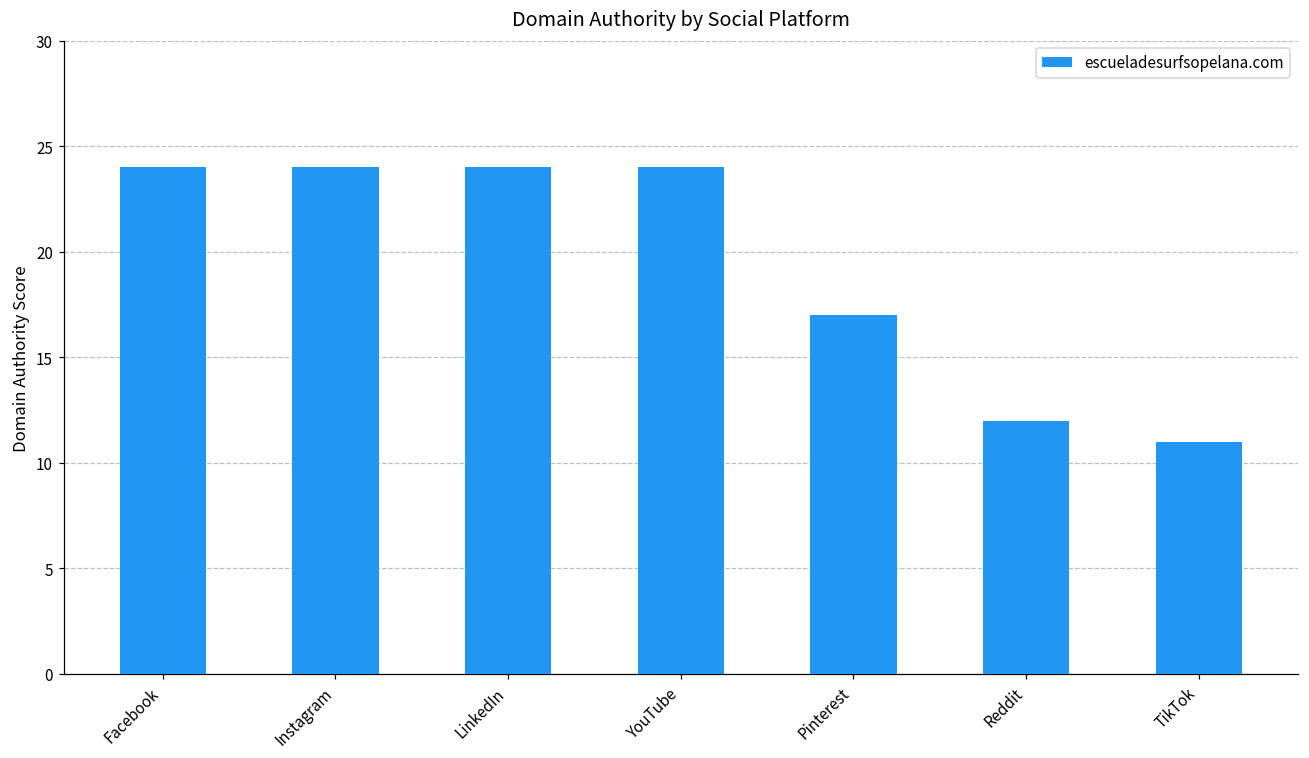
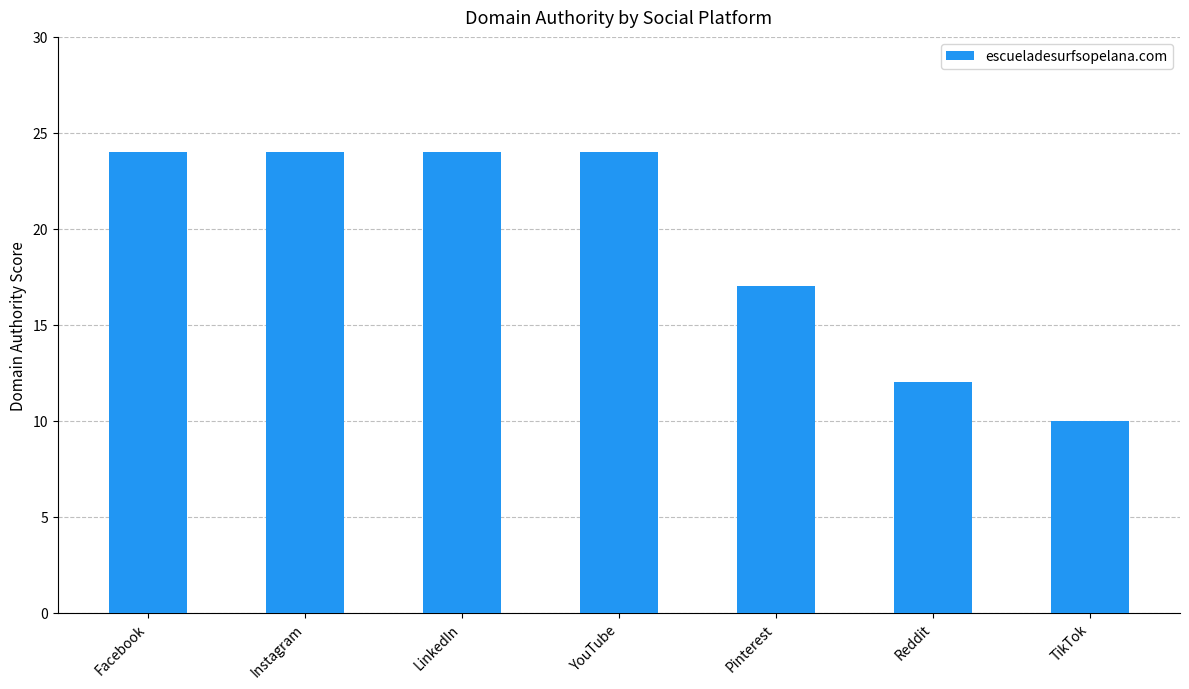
  {
    "Facebook": 24,
    "Instagram": 24,
    "LinkedIn": 24,
    "YouTube": 24,
    "Pinterest": 17,
    "Reddit": 12,
-   "TikTok": 11
+   "TikTok": 10
  }
